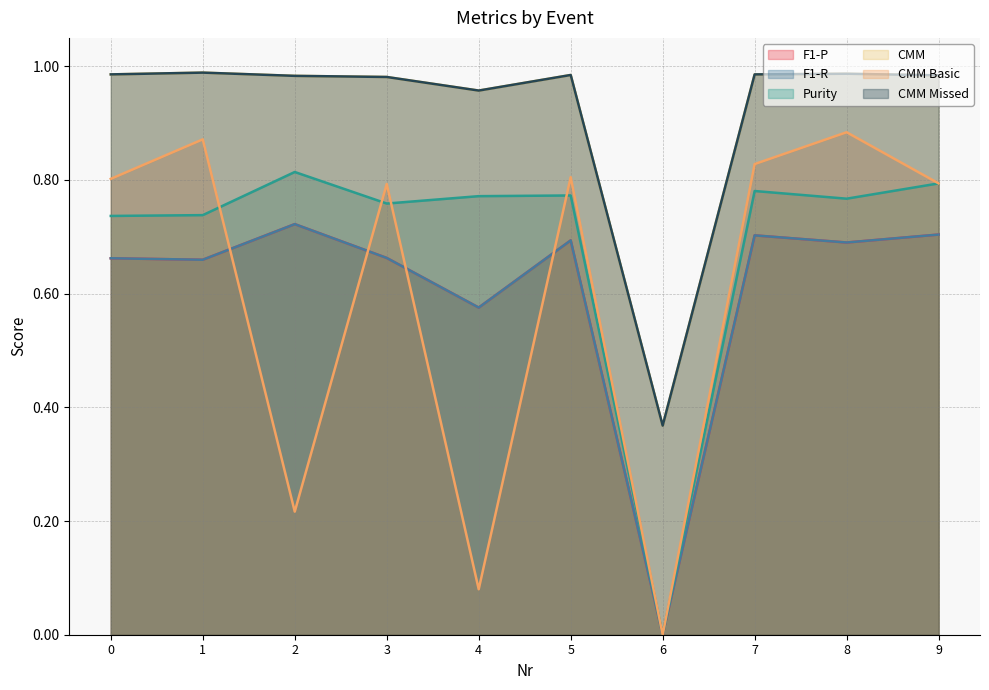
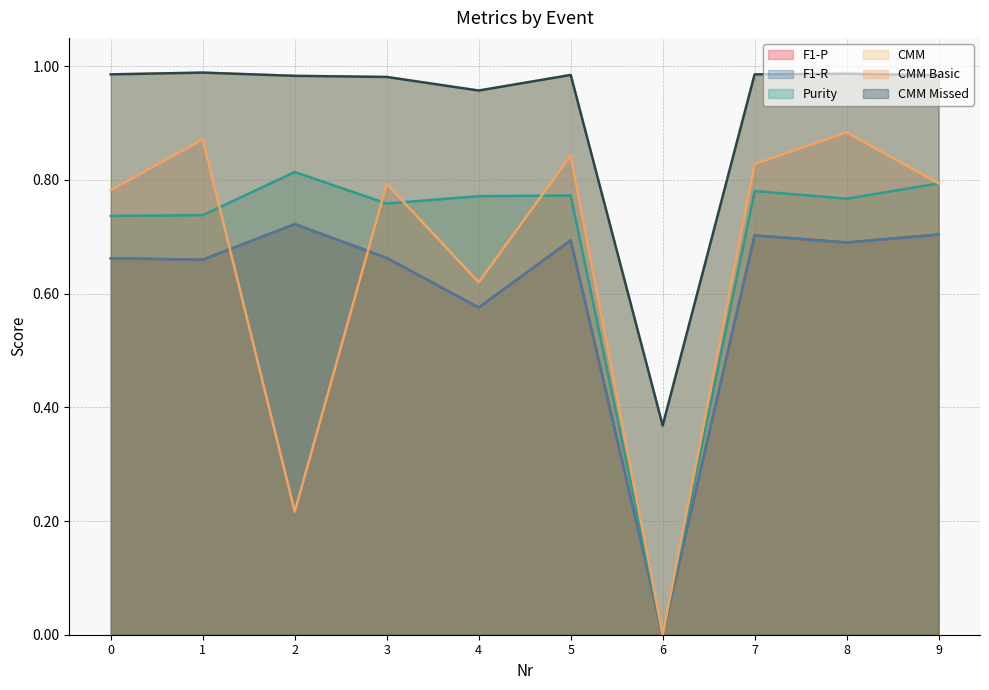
  {
    "CMM Basic": {
-     "0": 0.80,
+     "0": 0.78,
      "1": 0.87,
      "2": 0.22,
      "3": 0.79,
-     "4": 0.08,
-     "5": 0.80,
+     "4": 0.62,
+     "5": 0.84,
      "7": 0.83,
      "8": 0.88
    }
  }
